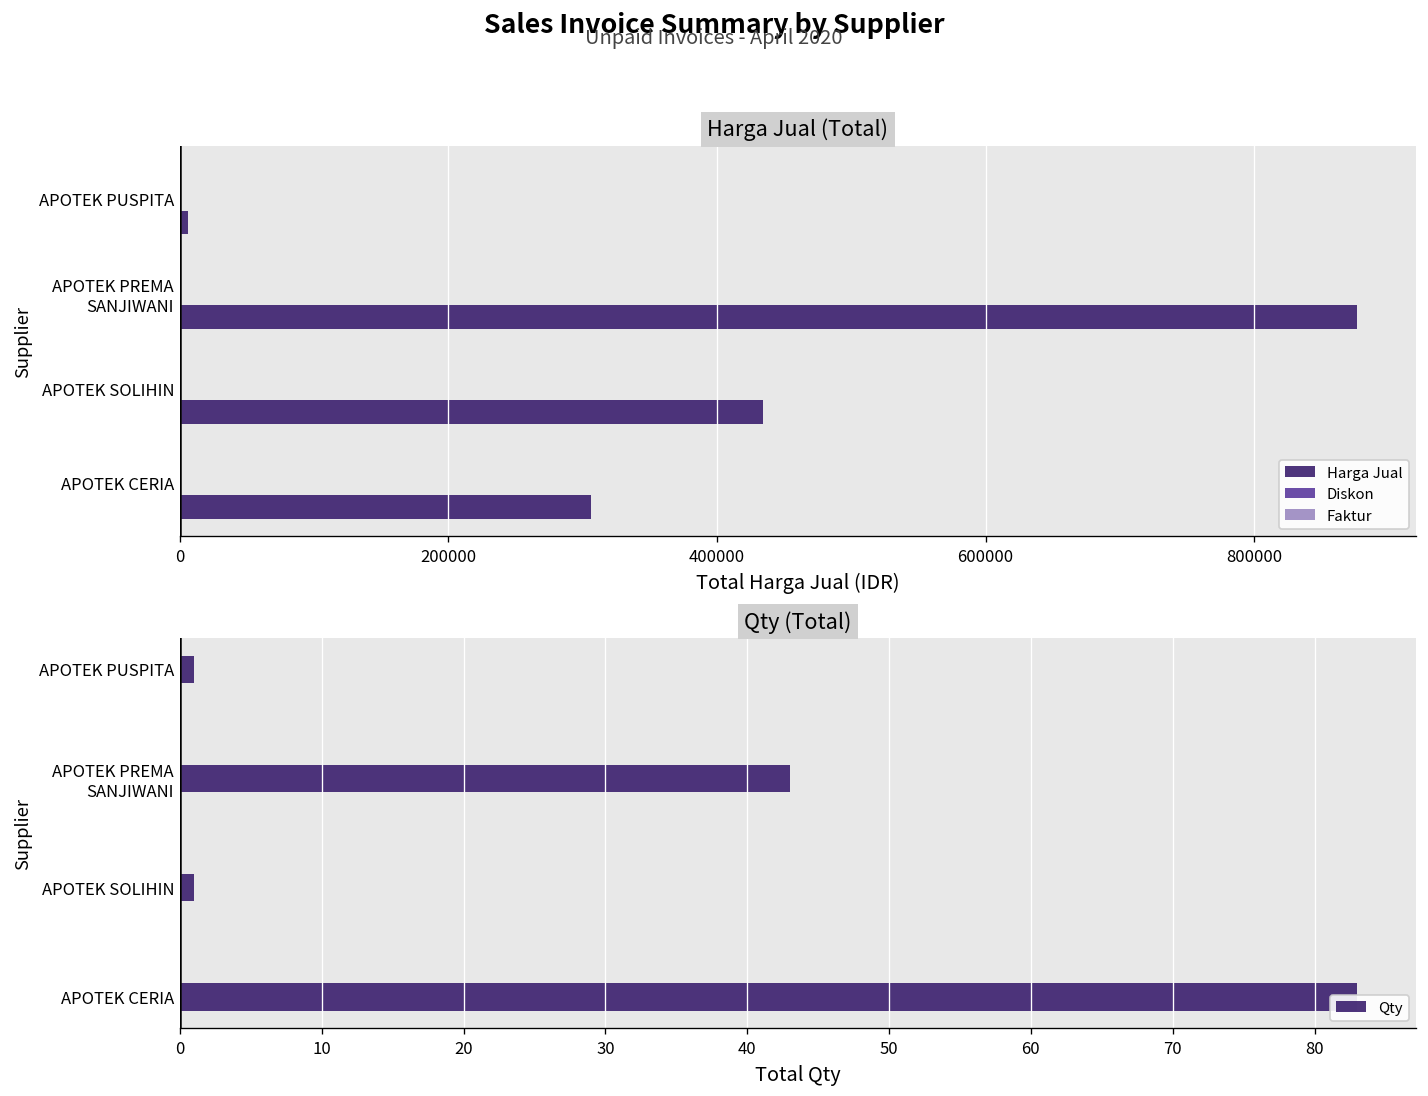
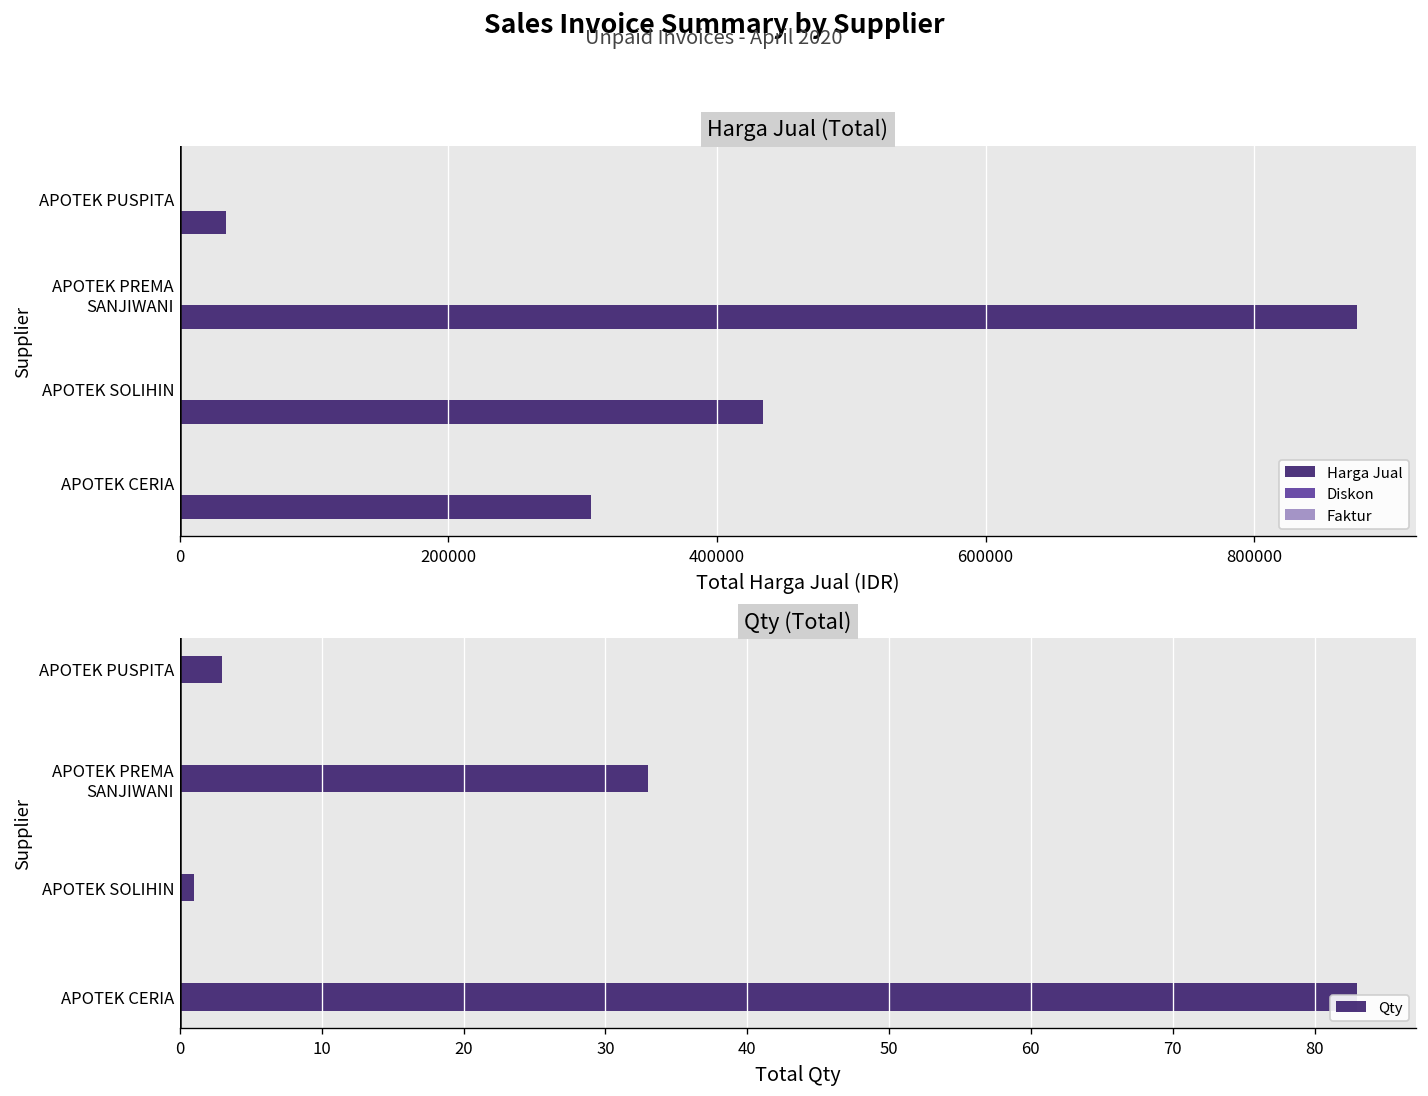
  {
    "Harga Jual (Total)": {
      "Harga Jual": {
-       "APOTEK PUSPITA": 6000,
+       "APOTEK PUSPITA": 34000,
        "APOTEK PREMA SANJIWANI": 877000,
        "APOTEK SOLIHIN": 434000,
        "APOTEK CERIA": 306000
      },
      "Diskon": {
        "APOTEK PUSPITA": 0,
        "APOTEK PREMA SANJIWANI": 0,
        "APOTEK SOLIHIN": 0,
        "APOTEK CERIA": 0
      },
      "Faktur": {
        "APOTEK PUSPITA": 0,
        "APOTEK PREMA SANJIWANI": 0,
        "APOTEK SOLIHIN": 0,
        "APOTEK CERIA": 0
      }
    },
    "Qty (Total)": {
-     "APOTEK PUSPITA": 1,
-     "APOTEK PREMA SANJIWANI": 43,
+     "APOTEK PUSPITA": 3,
+     "APOTEK PREMA SANJIWANI": 33,
      "APOTEK SOLIHIN": 1
    }
  }
